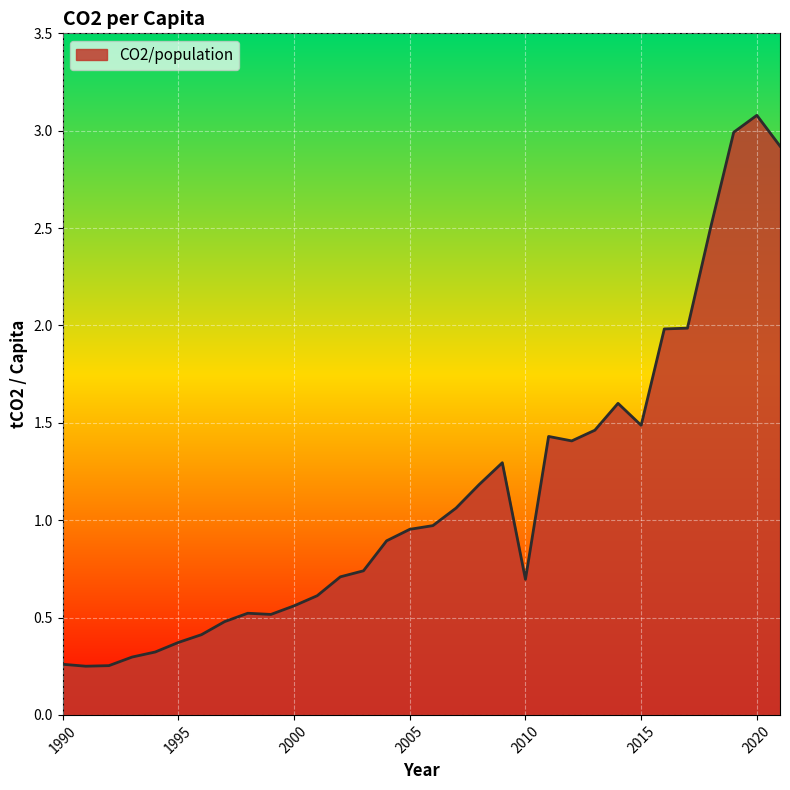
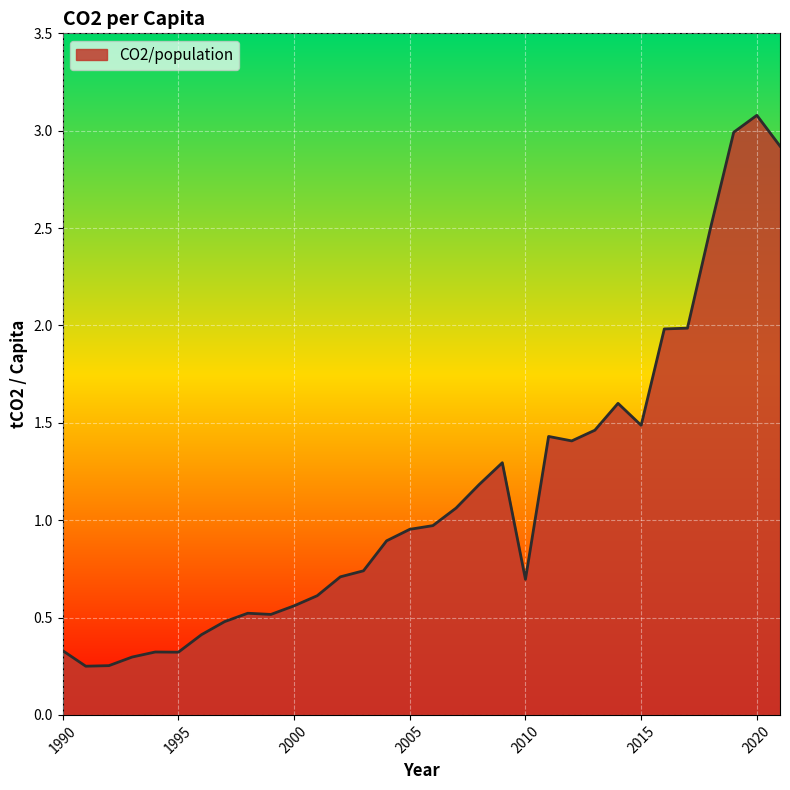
  {
-   "1990": 0.26,
-   "1995": 0.37,
+   "1990": 0.33,
+   "1995": 0.32,
    "2000": 0.56,
    "2005": 0.95,
    "2010": 0.70,
    "2015": 1.49,
    "2020": 3.08
  }
